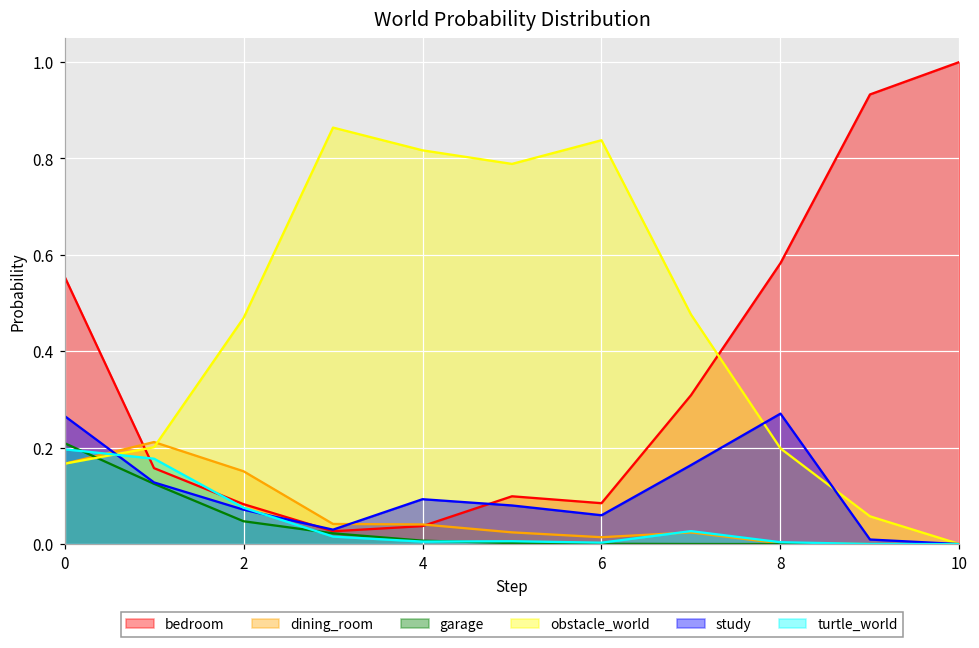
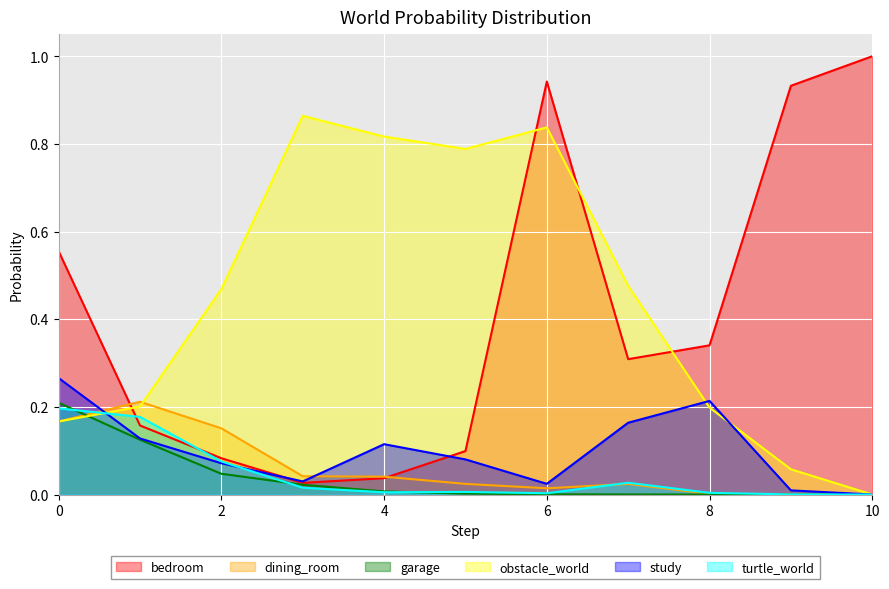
  {
    "bedroom": {
      "0": 0.56,
      "2": 0.08,
-     "6": 0.08,
-     "8": 0.58,
+     "6": 0.94,
+     "8": 0.34,
      "10": 1.00
    },
    "garage": {
      "0": 0.21,
      "2": 0.05
    },
    "study": {
      "0": 0.27,
-     "4": 0.09,
-     "6": 0.06,
-     "8": 0.27
+     "4": 0.11,
+     "6": 0.02,
+     "8": 0.21
    },
    "turtle_world": {
      "0": 0.20
    }
  }
